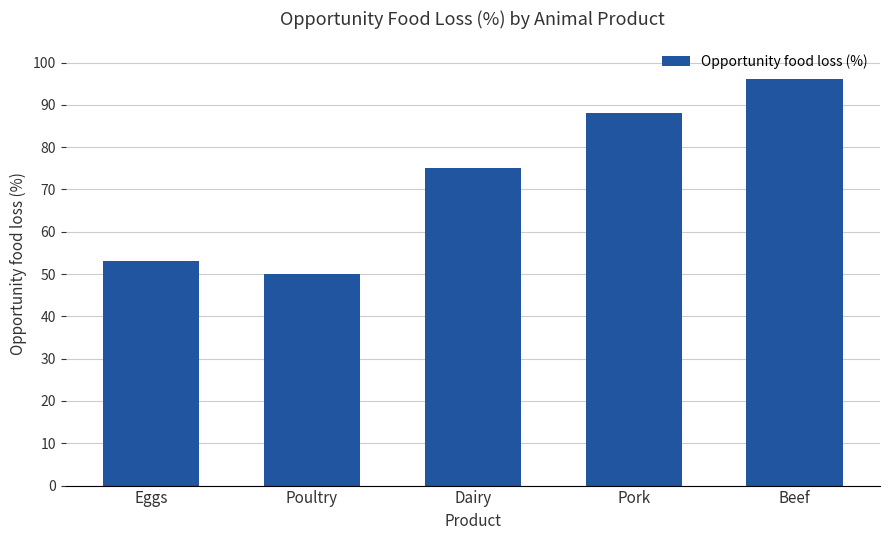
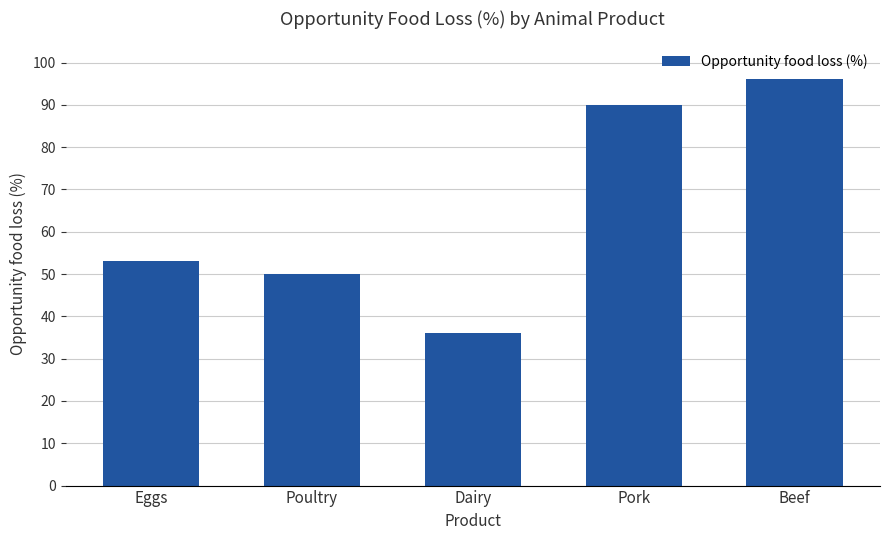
  {
    "Eggs": 53,
    "Poultry": 50,
-   "Dairy": 75,
-   "Pork": 88,
+   "Dairy": 36,
+   "Pork": 90,
    "Beef": 96
  }
